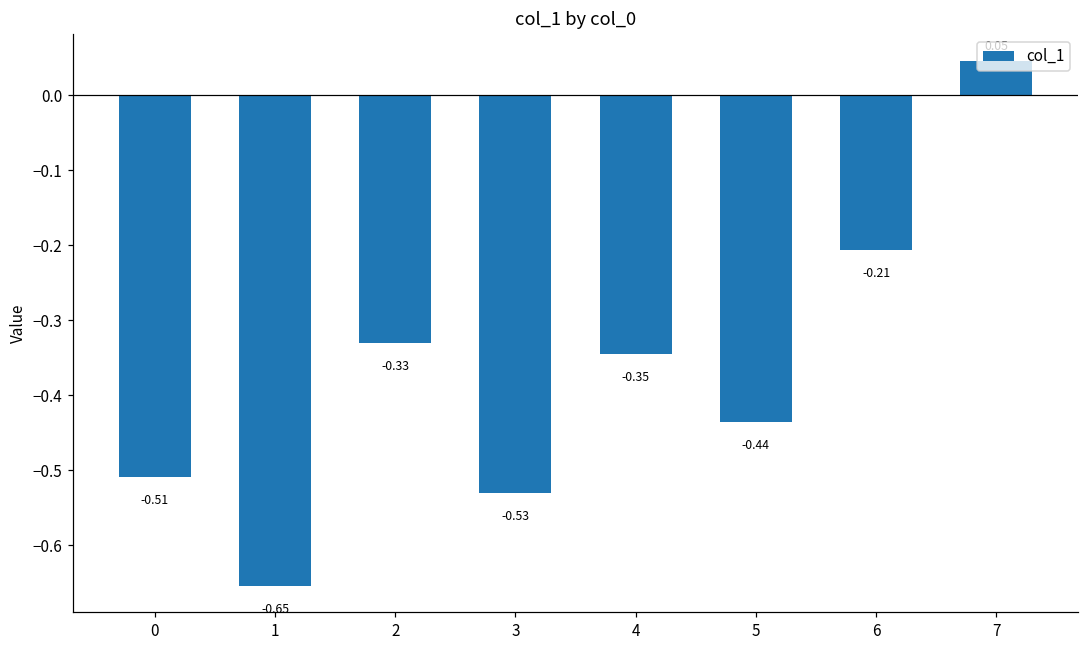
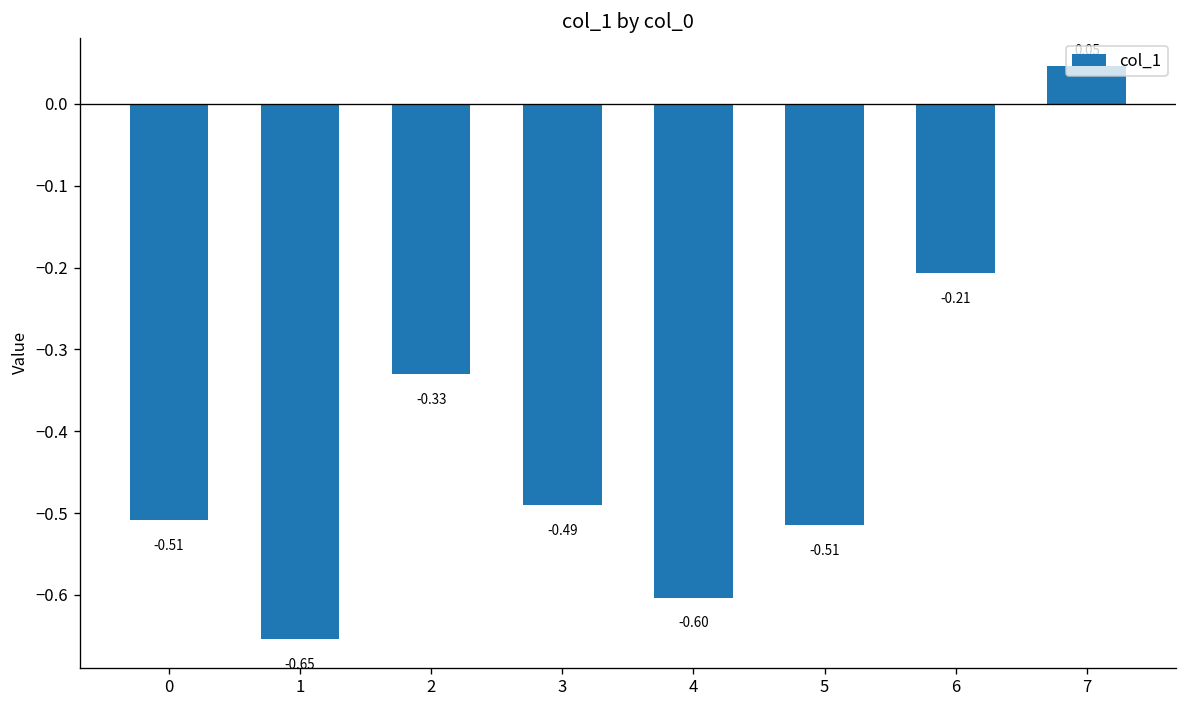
  {
    "0": -0.51,
    "1": -0.65,
    "2": -0.33,
-   "3": -0.53,
-   "4": -0.35,
-   "5": -0.44,
+   "3": -0.49,
+   "4": -0.60,
+   "5": -0.51,
    "6": -0.21
  }
